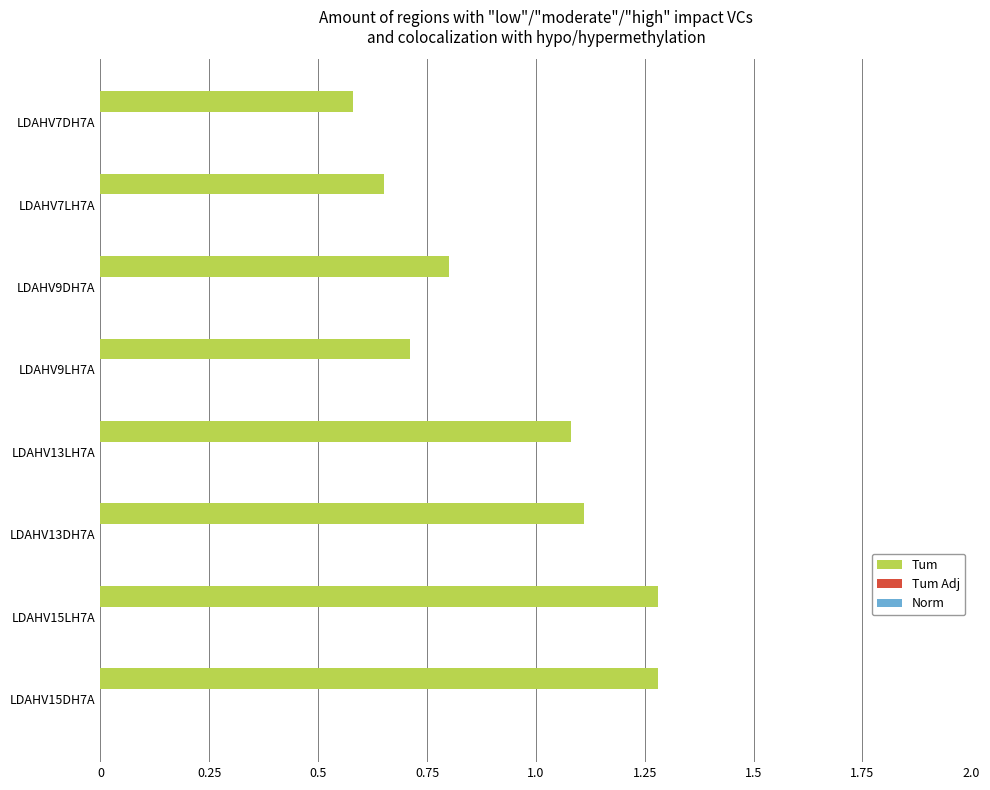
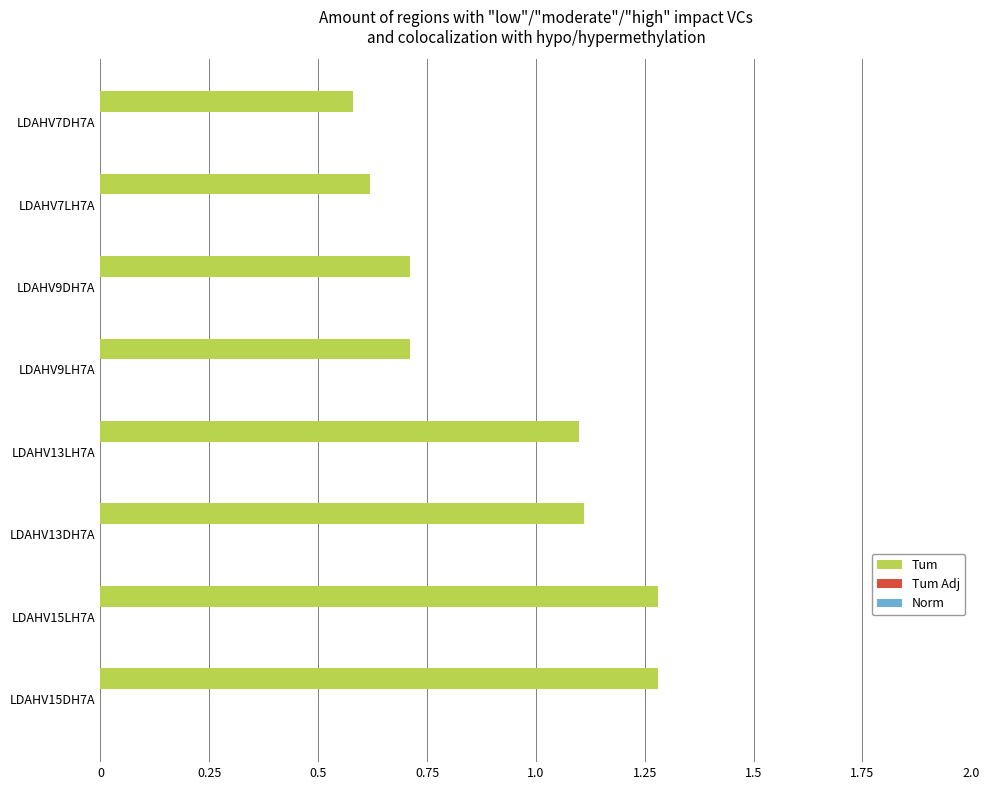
  {
    "Tum": {
      "LDAHV7DH7A": 0.58,
-     "LDAHV7LH7A": 0.65,
-     "LDAHV9DH7A": 0.80,
+     "LDAHV7LH7A": 0.62,
+     "LDAHV9DH7A": 0.71,
      "LDAHV9LH7A": 0.71,
-     "LDAHV13LH7A": 1.08,
+     "LDAHV13LH7A": 1.10,
      "LDAHV13DH7A": 1.11,
      "LDAHV15LH7A": 1.28,
      "LDAHV15DH7A": 1.28
    },
    "Tum Adj": {
      "LDAHV7DH7A": 0.00,
      "LDAHV7LH7A": 0.00,
      "LDAHV9DH7A": 0.00,
      "LDAHV9LH7A": 0.00,
      "LDAHV13LH7A": 0.00,
      "LDAHV13DH7A": 0.00,
      "LDAHV15LH7A": 0.00,
      "LDAHV15DH7A": 0.00
    },
    "Norm": {
      "LDAHV7DH7A": 0.00,
      "LDAHV7LH7A": 0.00,
      "LDAHV9DH7A": 0.00,
      "LDAHV9LH7A": 0.00,
      "LDAHV13LH7A": 0.00,
      "LDAHV13DH7A": 0.00,
      "LDAHV15LH7A": 0.00,
      "LDAHV15DH7A": 0.00
    }
  }
